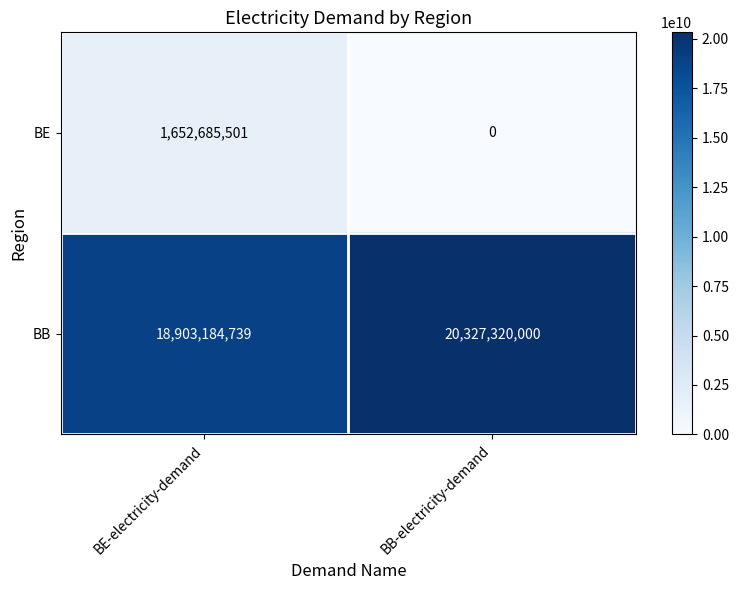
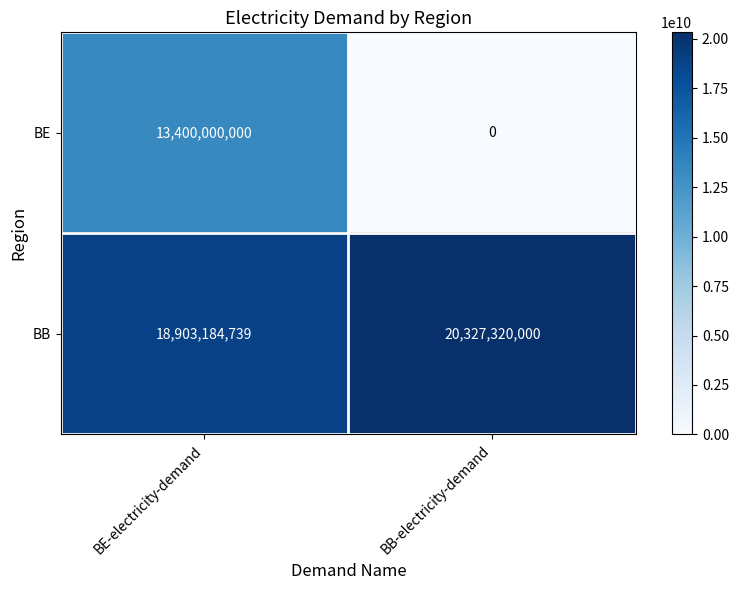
  {
    "BE": {
-     "BE-electricity-demand": "1,652,685,501",
+     "BE-electricity-demand": "13,400,000,000",
      "BB-electricity-demand": "0"
    },
    "BB": {
      "BE-electricity-demand": "18,903,184,739",
      "BB-electricity-demand": "20,327,320,000"
    }
  }
